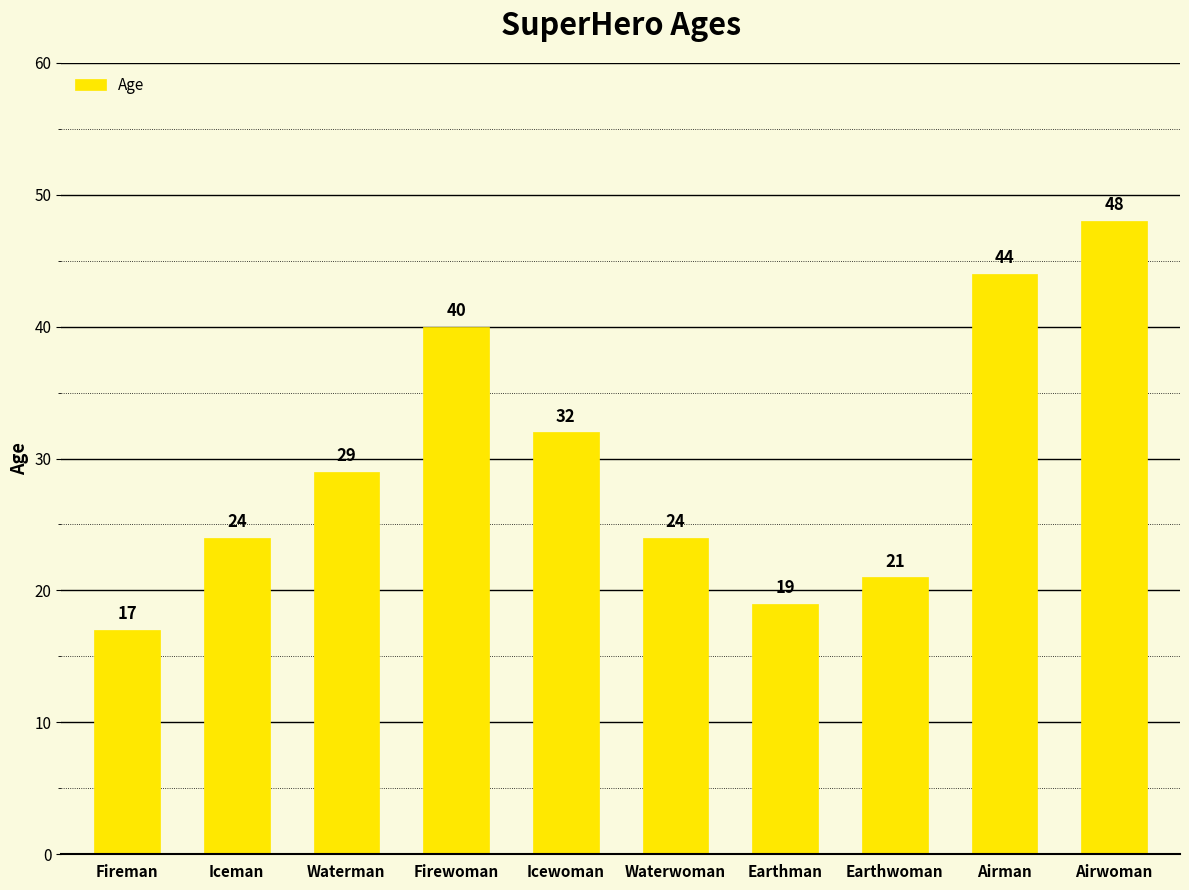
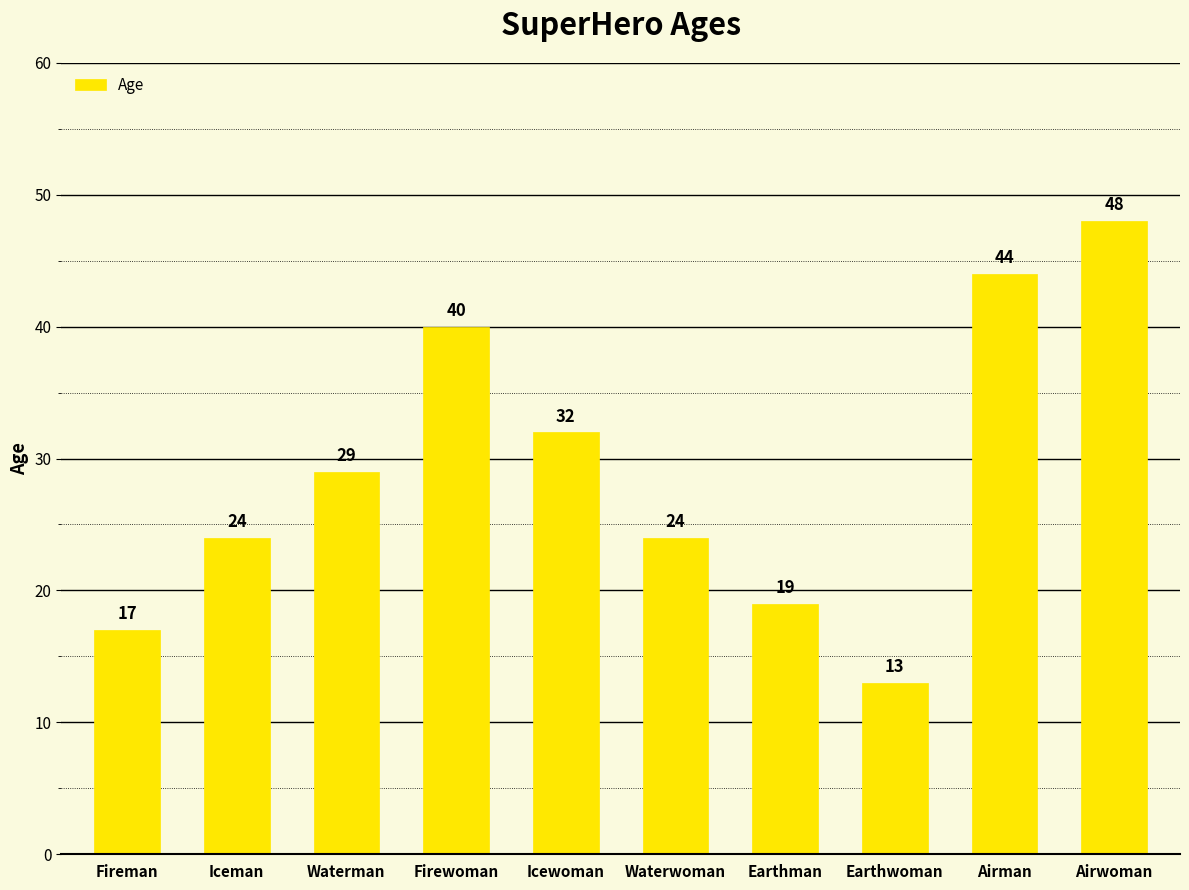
  {
    "Fireman": 17,
    "Iceman": 24,
    "Waterman": 29,
    "Firewoman": 40,
    "Icewoman": 32,
    "Waterwoman": 24,
    "Earthman": 19,
-   "Earthwoman": 21,
+   "Earthwoman": 13,
    "Airman": 44,
    "Airwoman": 48
  }
